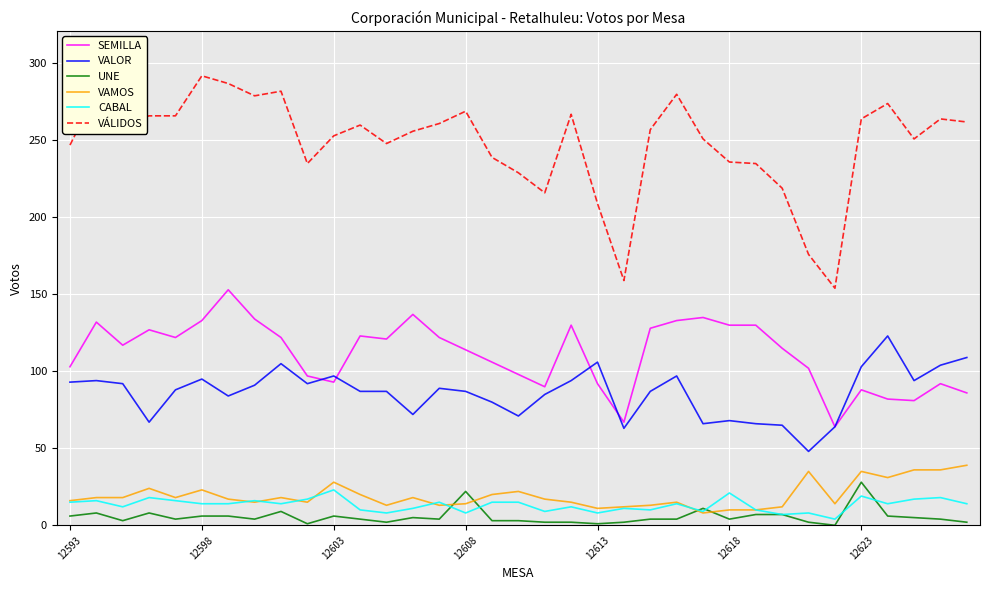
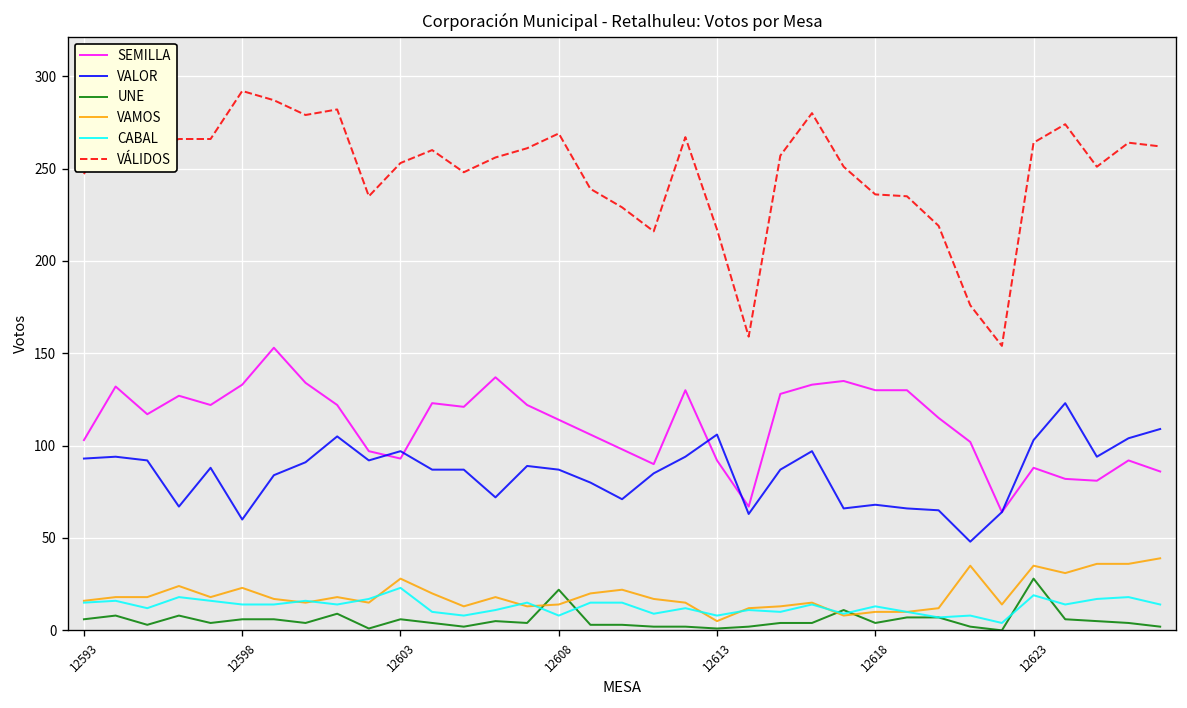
  {
    "SEMILLA": {
      "12593": 103,
      "12598": 133,
      "12603": 93,
      "12608": 114,
      "12613": 92,
      "12618": 130,
      "12623": 88
    },
    "VALOR": {
      "12593": 93,
-     "12598": 95,
+     "12598": 60,
      "12603": 97,
      "12608": 87,
      "12613": 106,
      "12618": 68,
      "12623": 103
    },
    "UNE": {
      "12593": 6,
      "12598": 6,
      "12603": 6,
      "12608": 22,
      "12613": 1,
      "12618": 4,
      "12623": 28
    },
    "VAMOS": {
      "12598": 23,
      "12603": 28,
      "12608": 14,
-     "12613": 11,
+     "12613": 5,
      "12618": 10,
      "12623": 35
    },
    "CABAL": {
      "12598": 14,
      "12603": 23,
      "12608": 8,
      "12613": 8,
-     "12618": 21,
+     "12618": 13,
      "12623": 19
    },
    "VÁLIDOS": {
      "12593": 247,
      "12598": 292,
      "12603": 253,
      "12608": 269,
-     "12613": 209,
+     "12613": 217,
      "12618": 236,
      "12623": 264
    }
  }
